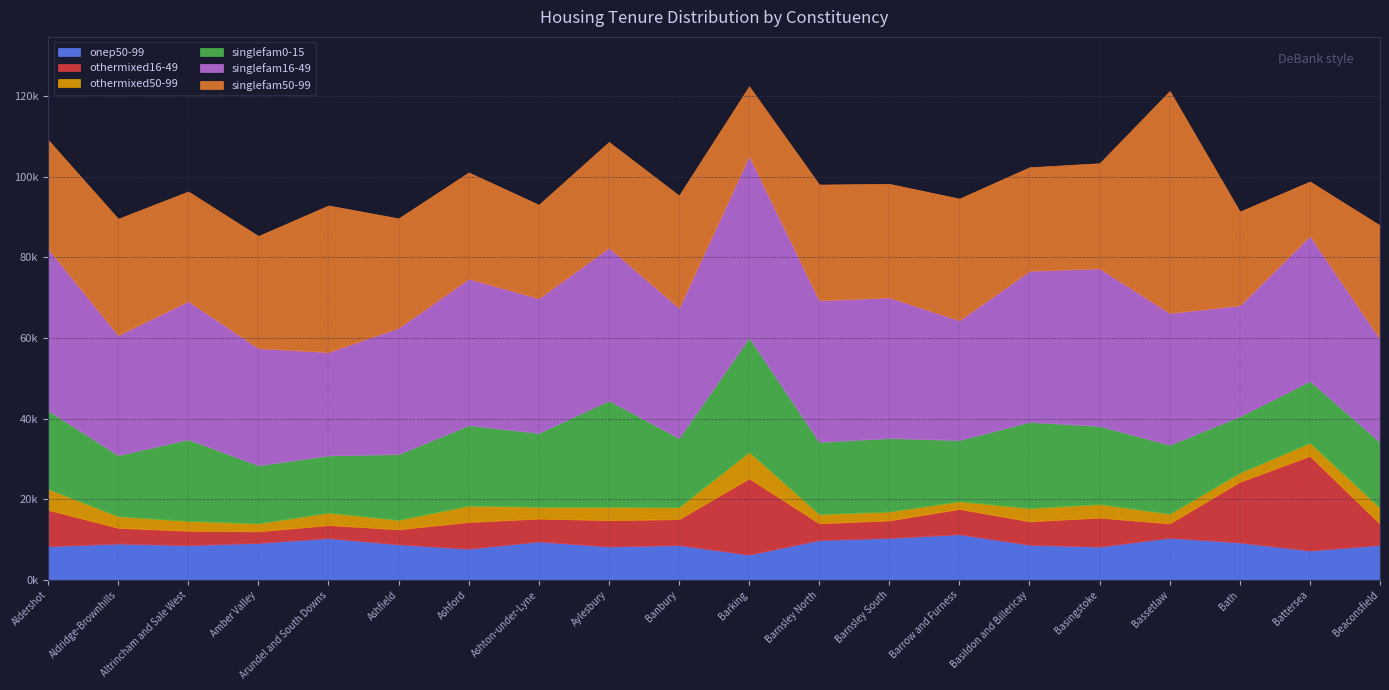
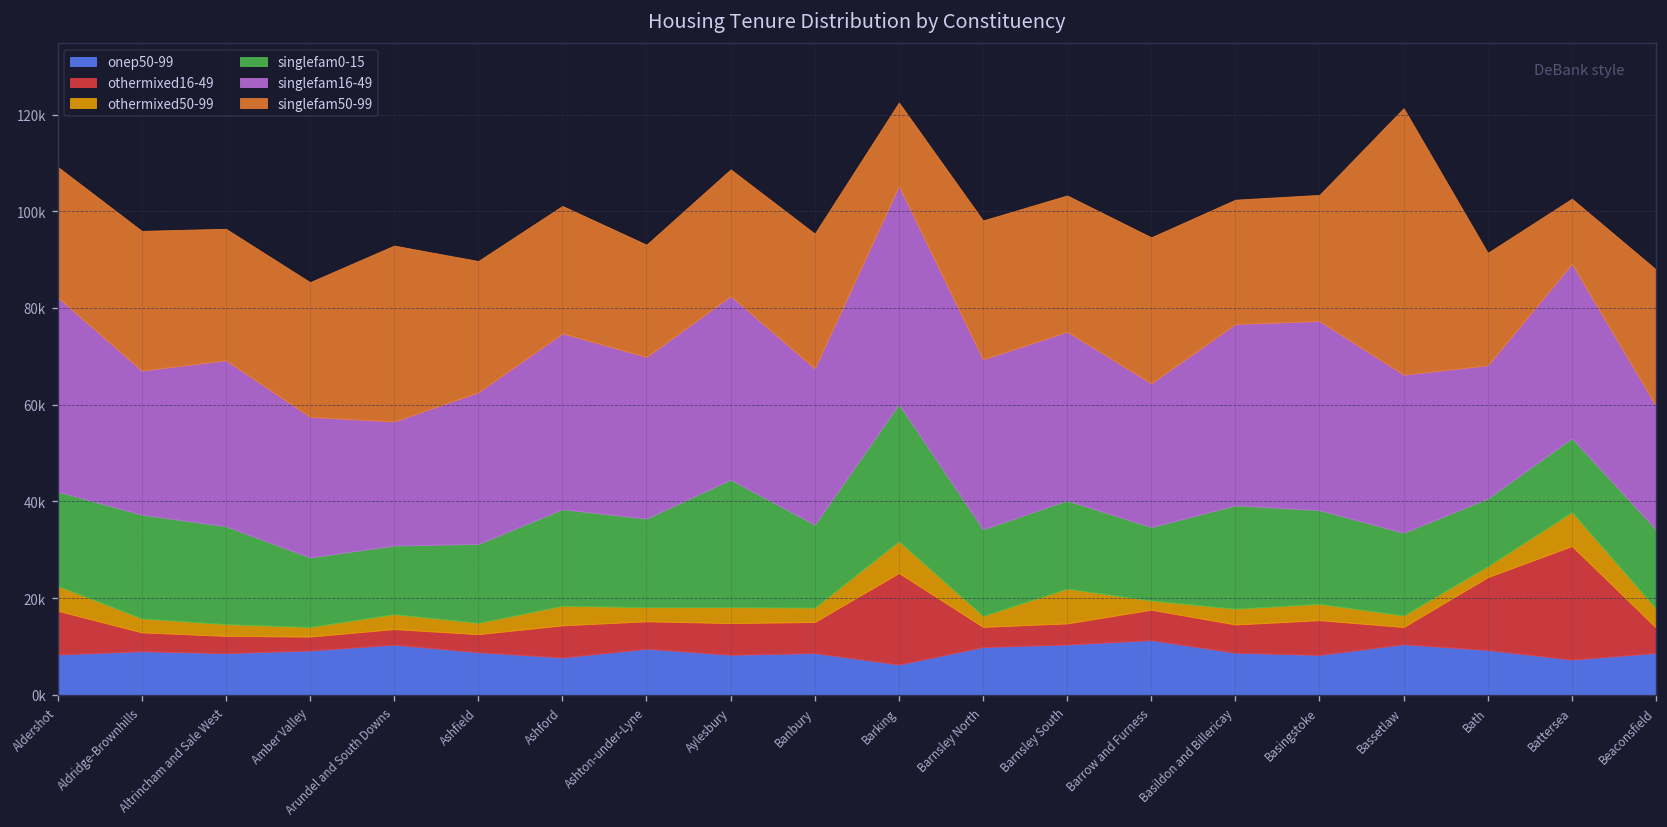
  {
    "onep50-99": {
      "Aldershot": 8000,
      "Aldridge-Brownhills": 9000,
      "Altrincham and Sale West": 9000,
      "Amber Valley": 9000,
      "Arundel and South Downs": 10000,
      "Ashfield": 9000,
      "Ashford": 8000,
      "Ashton-under-Lyne": 10000,
      "Aylesbury": 8000,
      "Banbury": 9000,
      "Barking": 6000,
      "Barnsley North": 10000,
      "Barnsley South": 10000,
      "Barrow and Furness": 11000,
      "Basildon and Billericay": 9000,
      "Basingstoke": 8000,
      "Bassetlaw": 10000,
      "Bath": 9000,
      "Battersea": 7000,
      "Beaconsfield": 9000
    },
    "othermixed16-49": {
      "Aldershot": 9000,
      "Aldridge-Brownhills": 4000,
      "Altrincham and Sale West": 4000,
      "Amber Valley": 3000,
      "Arundel and South Downs": 3000,
      "Ashfield": 4000,
      "Ashford": 7000,
      "Ashton-under-Lyne": 6000,
      "Aylesbury": 7000,
      "Banbury": 6000,
      "Barking": 19000,
      "Barnsley North": 4000,
      "Barnsley South": 4000,
      "Barrow and Furness": 6000,
      "Basildon and Billericay": 6000,
      "Basingstoke": 7000,
      "Bassetlaw": 4000,
      "Bath": 15000,
      "Battersea": 23000,
      "Beaconsfield": 5000
    },
    "othermixed50-99": {
      "Aldershot": 5000,
      "Aldridge-Brownhills": 3000,
      "Altrincham and Sale West": 2000,
      "Amber Valley": 2000,
      "Arundel and South Downs": 3000,
      "Ashfield": 2000,
      "Ashford": 4000,
      "Ashton-under-Lyne": 3000,
      "Aylesbury": 3000,
      "Banbury": 3000,
      "Barking": 7000,
      "Barnsley North": 2000,
-     "Barnsley South": 2000,
+     "Barnsley South": 7000,
      "Barrow and Furness": 2000,
      "Basildon and Billericay": 3000,
      "Basingstoke": 3000,
      "Bassetlaw": 2000,
      "Bath": 2000,
-     "Battersea": 3000,
+     "Battersea": 7000,
      "Beaconsfield": 4000
    },
    "singlefam0-15": {
      "Aldershot": 19000,
-     "Aldridge-Brownhills": 15000,
+     "Aldridge-Brownhills": 21000,
      "Altrincham and Sale West": 20000,
      "Amber Valley": 14000,
      "Arundel and South Downs": 14000,
      "Ashfield": 16000,
      "Ashford": 20000,
      "Ashton-under-Lyne": 18000,
      "Aylesbury": 26000,
      "Banbury": 17000,
      "Barking": 28000,
      "Barnsley North": 18000,
      "Barnsley South": 18000,
      "Barrow and Furness": 15000,
      "Basildon and Billericay": 21000,
      "Basingstoke": 19000,
      "Bassetlaw": 17000,
      "Bath": 14000,
      "Battersea": 15000,
      "Beaconsfield": 16000
    },
    "singlefam16-49": {
      "Aldershot": 40000,
      "Aldridge-Brownhills": 30000,
      "Altrincham and Sale West": 34000,
      "Amber Valley": 29000,
      "Arundel and South Downs": 26000,
      "Ashfield": 31000,
      "Ashford": 36000,
      "Ashton-under-Lyne": 33000,
      "Aylesbury": 38000,
      "Banbury": 32000,
      "Barking": 45000,
      "Barnsley North": 35000,
      "Barnsley South": 35000,
      "Barrow and Furness": 30000,
      "Basildon and Billericay": 37000,
      "Basingstoke": 39000,
      "Bassetlaw": 33000,
      "Bath": 28000,
      "Battersea": 36000,
      "Beaconsfield": 26000
    },
    "singlefam50-99": {
      "Aldershot": 27000,
      "Aldridge-Brownhills": 29000,
      "Altrincham and Sale West": 27000,
      "Amber Valley": 28000,
      "Arundel and South Downs": 36000,
      "Ashfield": 27000,
      "Ashford": 26000,
      "Ashton-under-Lyne": 23000,
      "Aylesbury": 26000,
      "Banbury": 28000,
      "Barking": 17000,
      "Barnsley North": 29000,
      "Barnsley South": 28000,
      "Barrow and Furness": 30000,
      "Basildon and Billericay": 26000,
      "Basingstoke": 26000,
      "Bassetlaw": 55000,
      "Bath": 23000,
      "Battersea": 13000,
      "Beaconsfield": 28000
    }
  }
